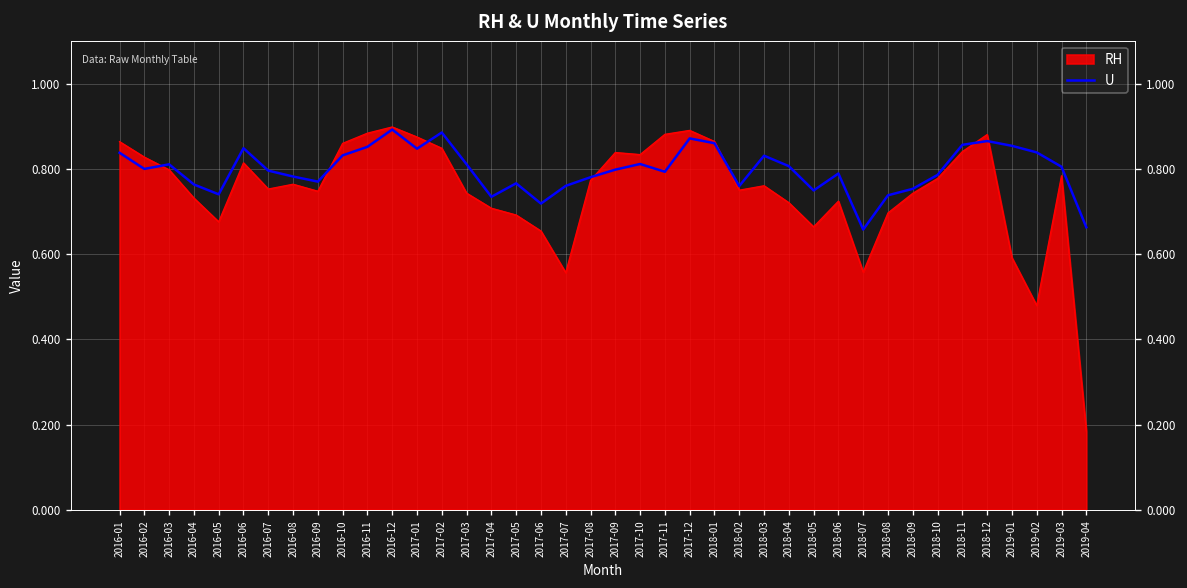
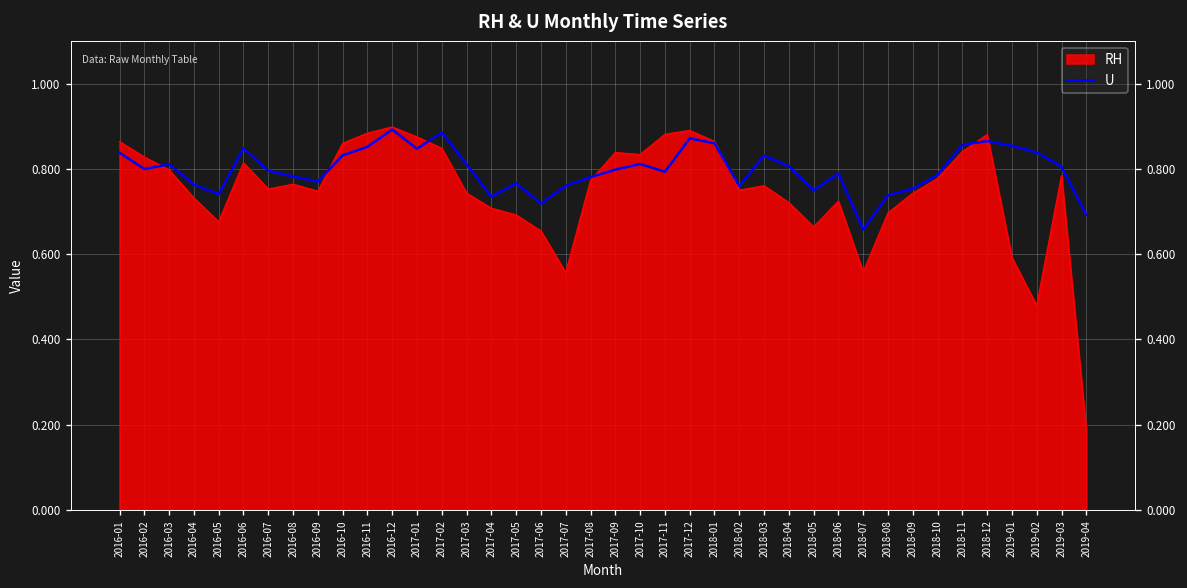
  {
    "RH": {
      "2016-01": 0.86,
      "2016-02": 0.83,
      "2016-03": 0.80,
      "2016-04": 0.73,
      "2016-05": 0.68,
      "2016-06": 0.81,
      "2016-07": 0.75,
      "2016-08": 0.76,
      "2016-09": 0.75,
      "2016-10": 0.86,
      "2016-11": 0.88,
      "2017-01": 0.87,
      "2017-02": 0.85,
      "2017-03": 0.74,
      "2017-04": 0.71,
      "2017-05": 0.69,
      "2017-06": 0.65,
      "2017-07": 0.56,
      "2017-08": 0.77,
      "2017-09": 0.84,
      "2017-10": 0.83,
      "2017-11": 0.88,
      "2017-12": 0.89,
      "2018-02": 0.75,
      "2018-03": 0.76,
      "2018-04": 0.72,
      "2018-05": 0.66,
      "2018-06": 0.72,
      "2018-07": 0.56,
      "2018-08": 0.70,
      "2018-09": 0.74,
      "2018-10": 0.78,
      "2018-11": 0.84,
      "2018-12": 0.88,
      "2019-01": 0.59,
      "2019-02": 0.48,
      "2019-03": 0.78,
      "2019-04": 0.18
    },
    "U": {
      "2016-01": 0.84,
      "2016-02": 0.80,
      "2016-03": 0.81,
      "2016-04": 0.76,
      "2016-05": 0.74,
      "2016-06": 0.85,
      "2016-07": 0.80,
      "2016-08": 0.78,
      "2016-09": 0.77,
      "2016-10": 0.83,
      "2016-11": 0.85,
      "2017-01": 0.85,
      "2017-02": 0.89,
      "2017-03": 0.81,
      "2017-04": 0.73,
      "2017-05": 0.77,
      "2017-06": 0.72,
      "2017-07": 0.76,
      "2017-08": 0.78,
      "2017-09": 0.80,
      "2017-10": 0.81,
      "2017-11": 0.79,
      "2017-12": 0.87,
      "2018-02": 0.76,
      "2018-03": 0.83,
      "2018-04": 0.81,
      "2018-05": 0.75,
      "2018-06": 0.79,
      "2018-07": 0.66,
      "2018-08": 0.74,
      "2018-09": 0.75,
      "2018-10": 0.79,
      "2018-11": 0.86,
      "2018-12": 0.87,
      "2019-01": 0.85,
      "2019-02": 0.84,
      "2019-03": 0.80,
-     "2019-04": 0.66
+     "2019-04": 0.69
    }
  }
